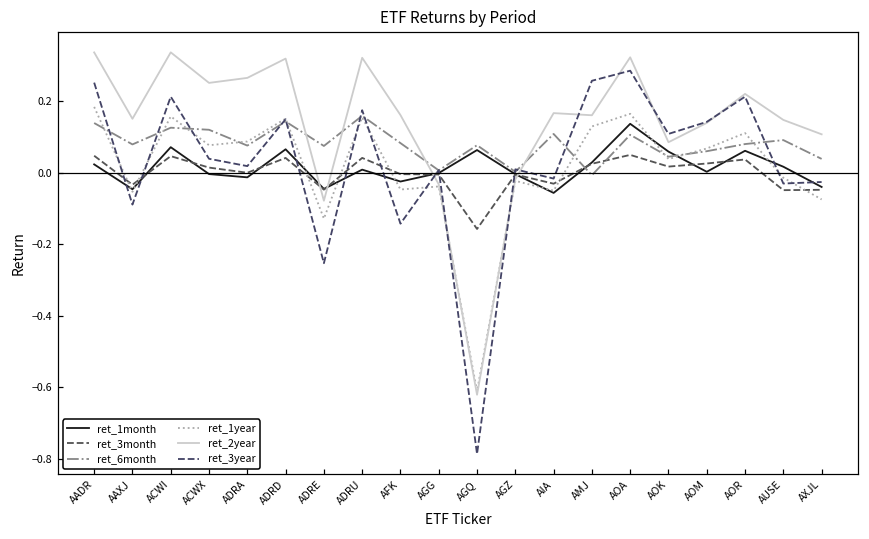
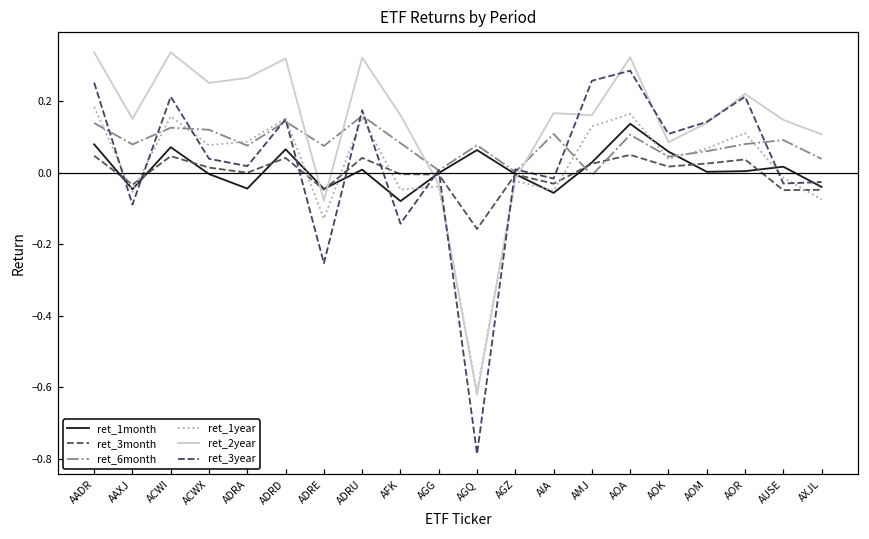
  {
    "ret_1month": {
-     "AADR": 0.02,
+     "AADR": 0.08,
      "ACWI": 0.07,
      "ACWX": 0.00,
-     "ADRA": -0.01,
+     "ADRA": -0.04,
      "ADRD": 0.07,
      "ADRU": 0.01,
-     "AFK": -0.02,
+     "AFK": -0.08,
      "AGQ": 0.06,
      "AOA": 0.14,
      "AOK": 0.06,
      "AOM": 0.00,
-     "AOR": 0.06,
+     "AOR": 0.00,
      "AUSE": 0.02
    }
  }
